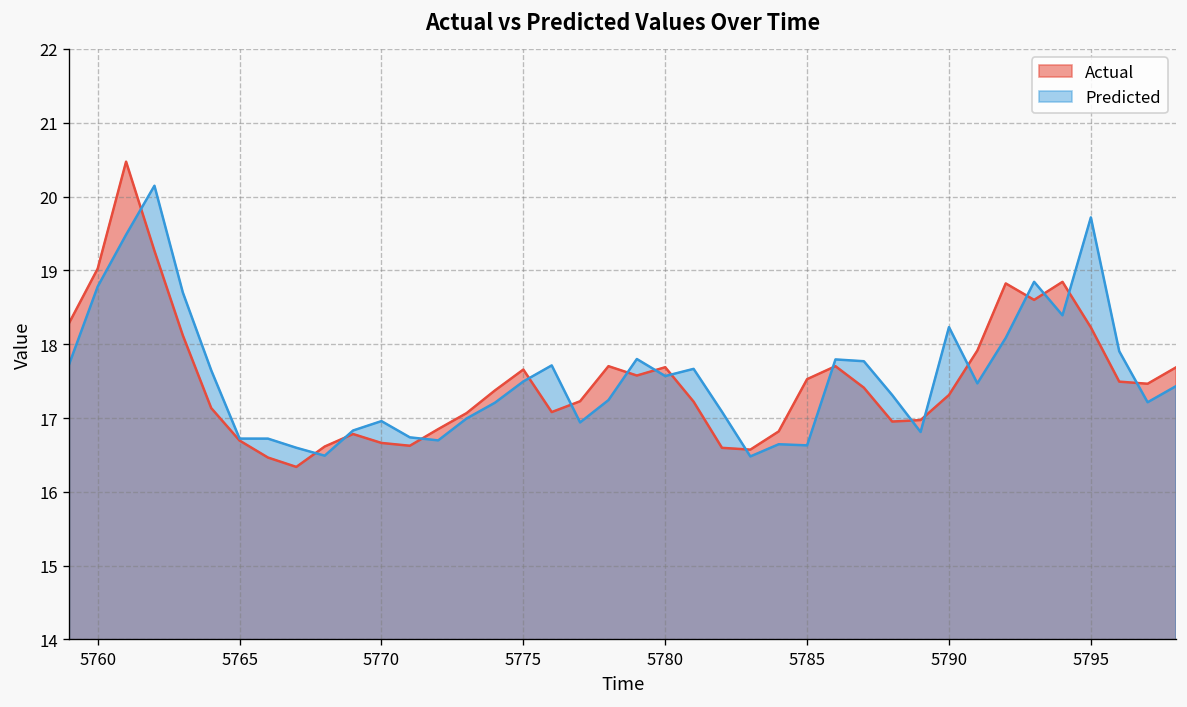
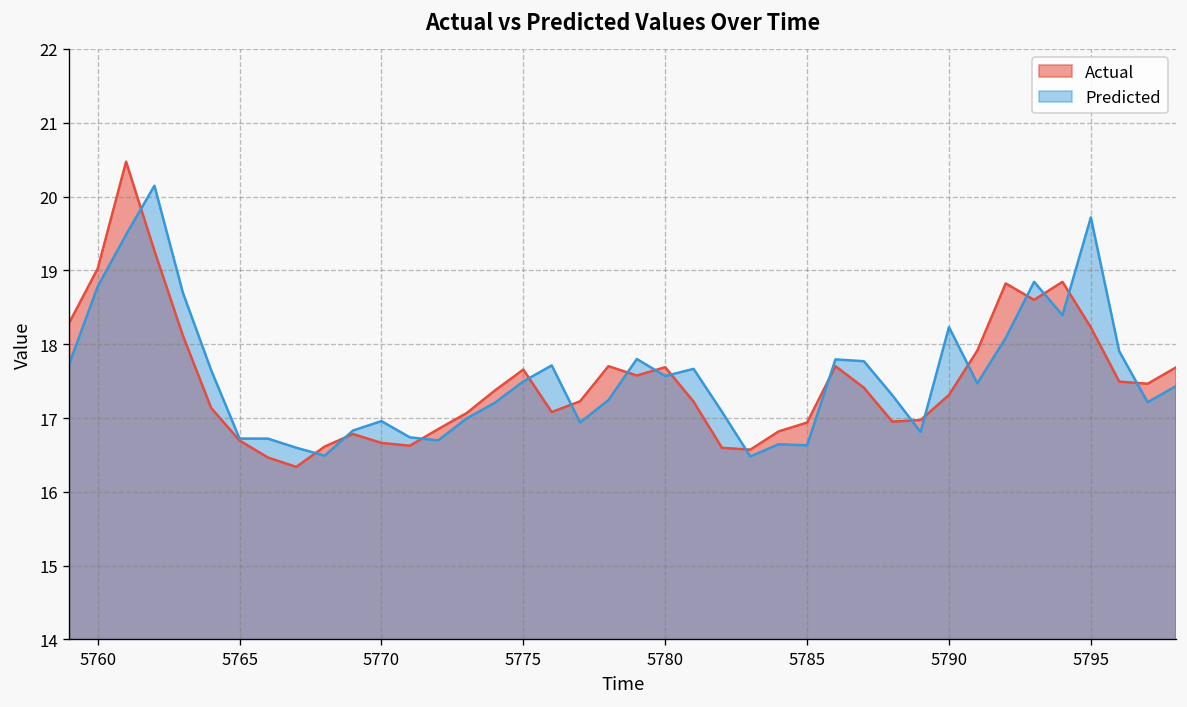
  {
    "Actual": {
      "5760": 19.0,
      "5770": 16.7,
      "5775": 17.7,
      "5780": 17.7,
-     "5785": 17.5,
+     "5785": 16.9,
      "5790": 17.3,
      "5795": 18.2
    },
    "Predicted": {
      "5760": 18.8,
      "5770": 17.0,
      "5775": 17.5,
      "5780": 17.6,
      "5785": 16.6,
      "5790": 18.2,
      "5795": 19.7
    }
  }
